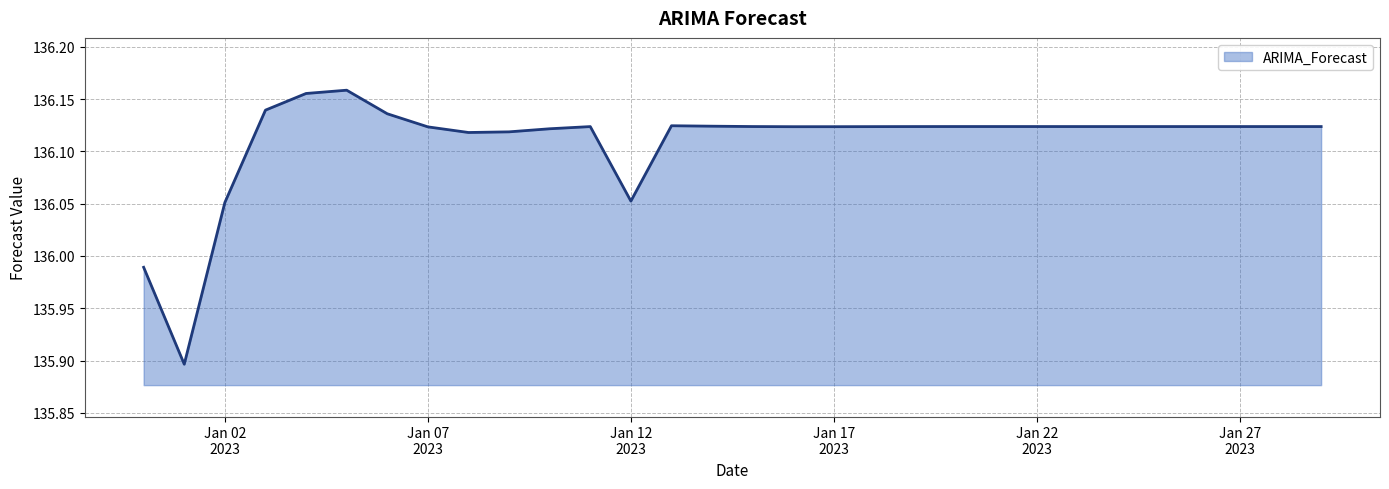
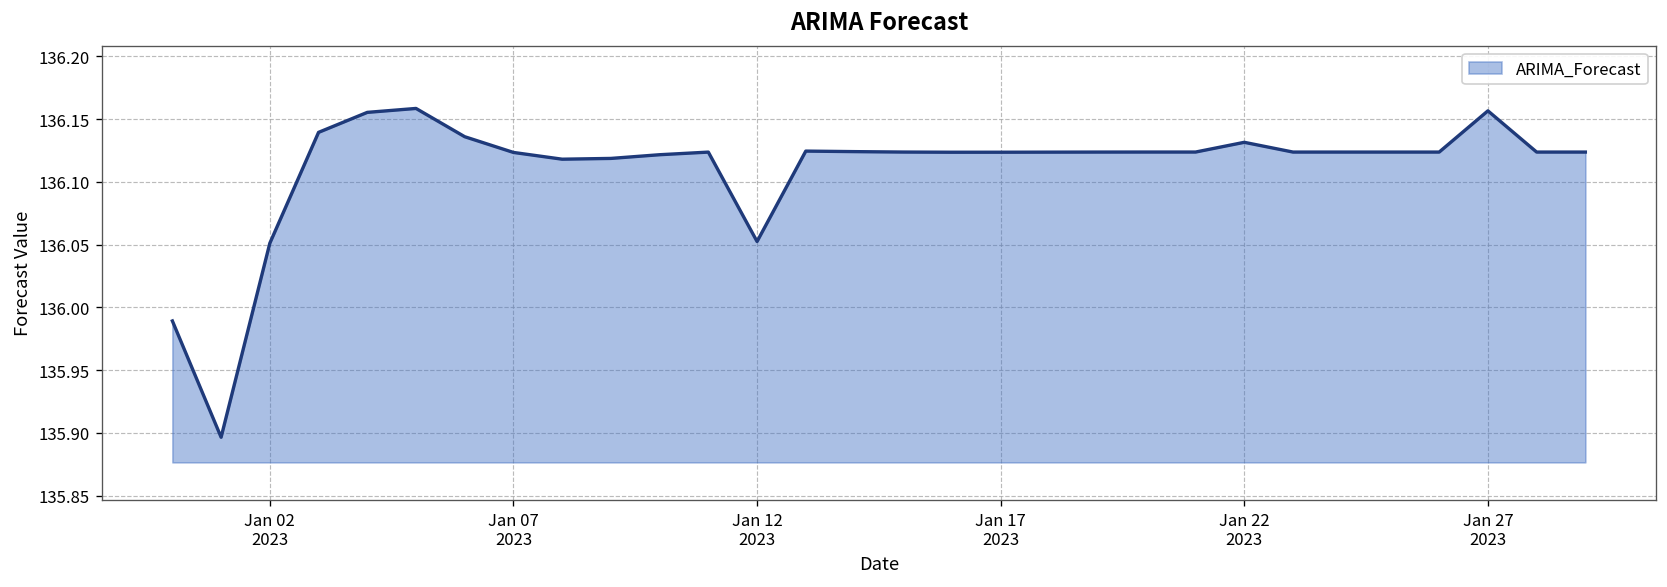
  {
    "Jan 02 2023": 136.051,
    "Jan 07 2023": 136.123,
    "Jan 12 2023": 136.052,
    "Jan 17 2023": 136.124,
-   "Jan 22 2023": 136.124,
-   "Jan 27 2023": 136.124
+   "Jan 22 2023": 136.131,
+   "Jan 27 2023": 136.157
  }
